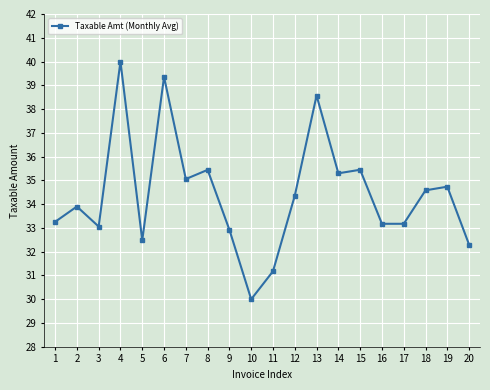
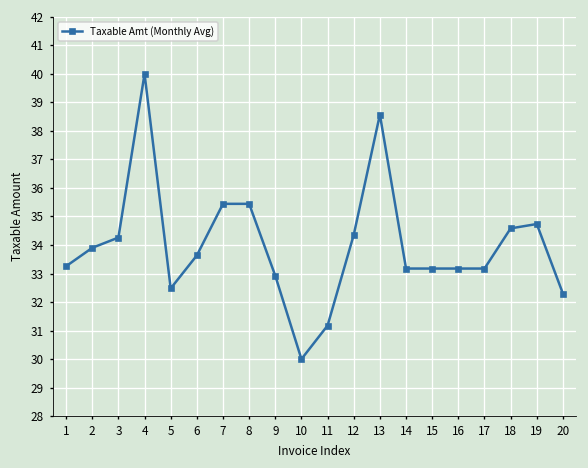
  {
    "1": 33.3,
    "2": 33.9,
-   "3": 33.1,
+   "3": 34.3,
    "4": 40.0,
    "5": 32.5,
-   "6": 39.4,
-   "7": 35.1,
+   "6": 33.6,
+   "7": 35.4,
    "8": 35.4,
    "9": 32.9,
    "10": 30.0,
    "11": 31.2,
    "12": 34.4,
    "13": 38.6,
-   "14": 35.3,
-   "15": 35.4,
+   "14": 33.2,
+   "15": 33.2,
    "16": 33.2,
    "17": 33.2,
    "18": 34.6,
    "19": 34.7,
    "20": 32.3
  }
